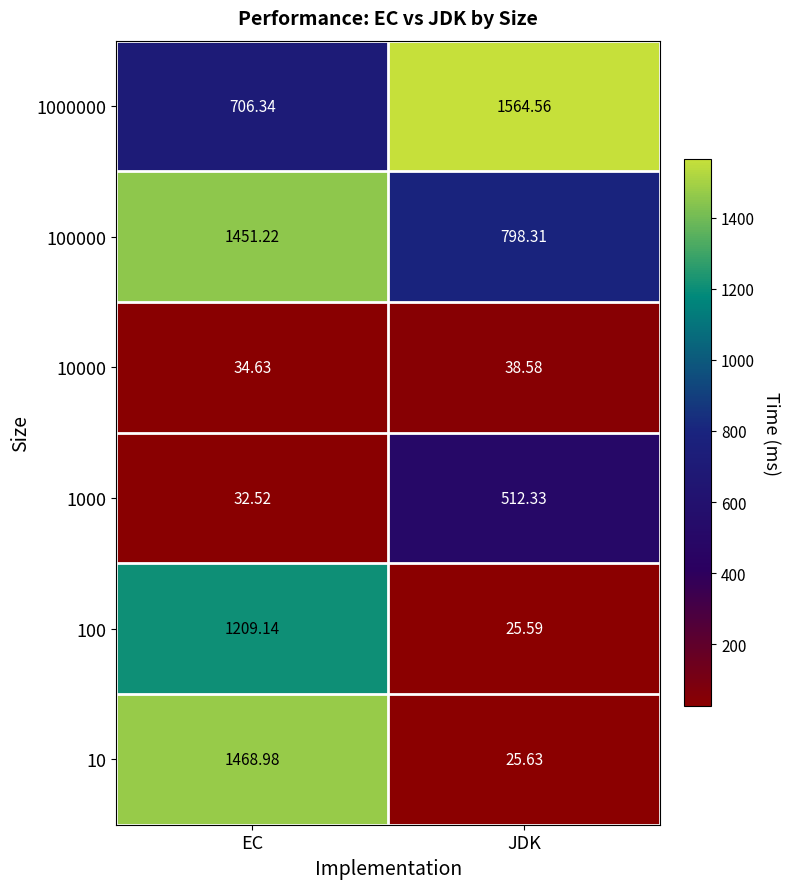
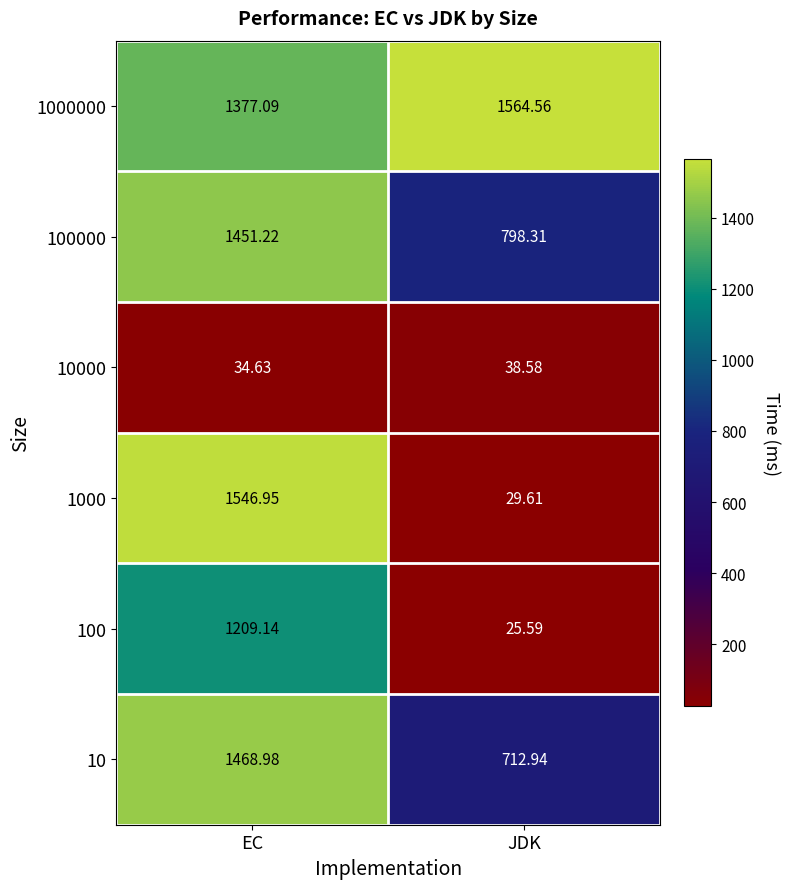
  {
    "1000000": {
-     "EC": 706.34,
+     "EC": 1377.09,
      "JDK": 1564.56
    },
    "100000": {
      "EC": 1451.22,
      "JDK": 798.31
    },
    "10000": {
      "EC": 34.63,
      "JDK": 38.58
    },
    "1000": {
-     "EC": 32.52,
-     "JDK": 512.33
+     "EC": 1546.95,
+     "JDK": 29.61
    },
    "100": {
      "EC": 1209.14,
      "JDK": 25.59
    },
    "10": {
      "EC": 1468.98,
-     "JDK": 25.63
+     "JDK": 712.94
    }
  }
